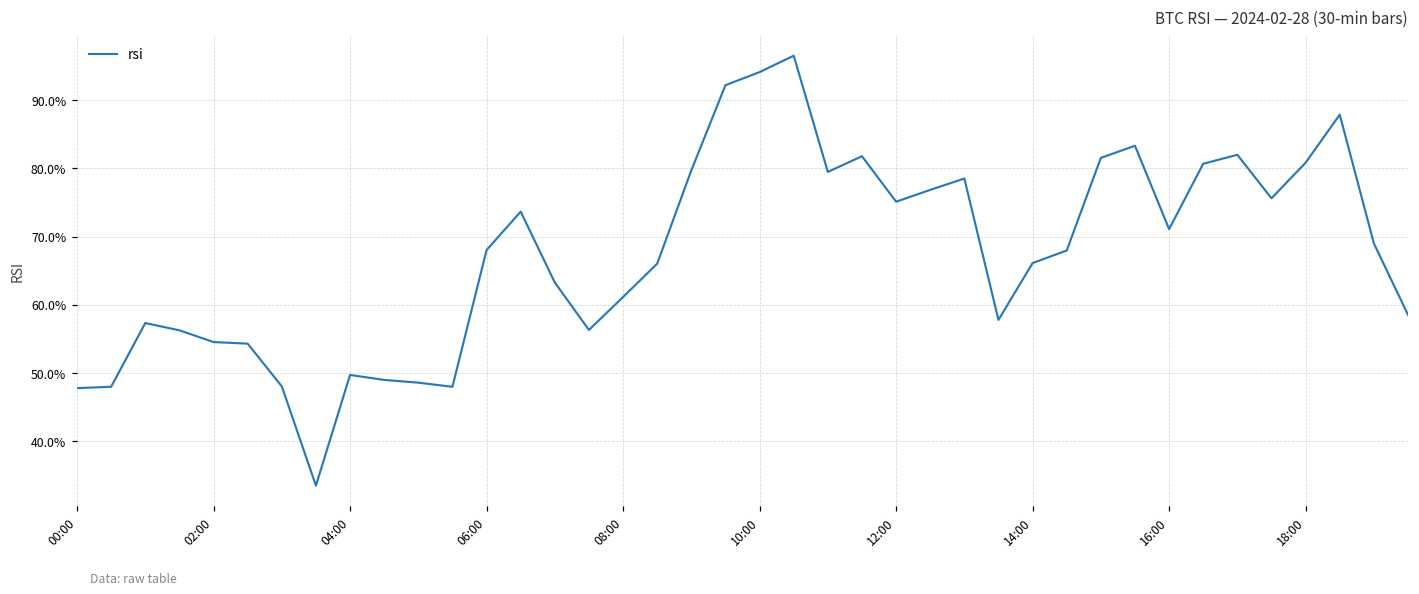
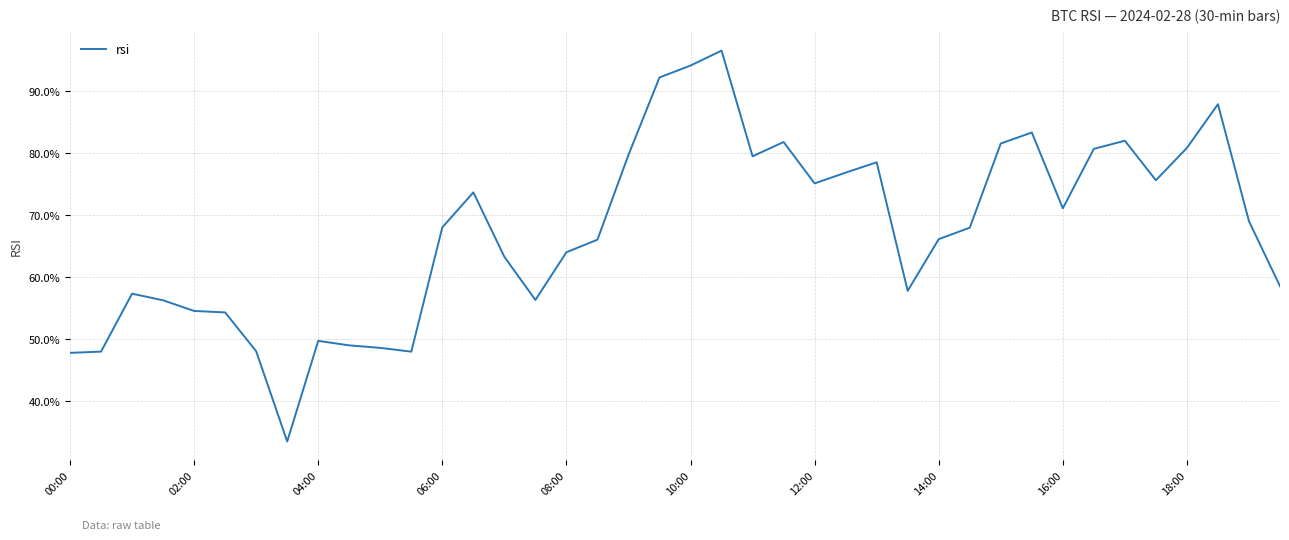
  {
    "00:00": "48%",
    "02:00": "55%",
    "04:00": "50%",
    "06:00": "68%",
-   "08:00": "61%",
+   "08:00": "64%",
    "10:00": "94%",
    "12:00": "75%",
    "14:00": "66%",
    "16:00": "71%",
    "18:00": "81%"
  }
